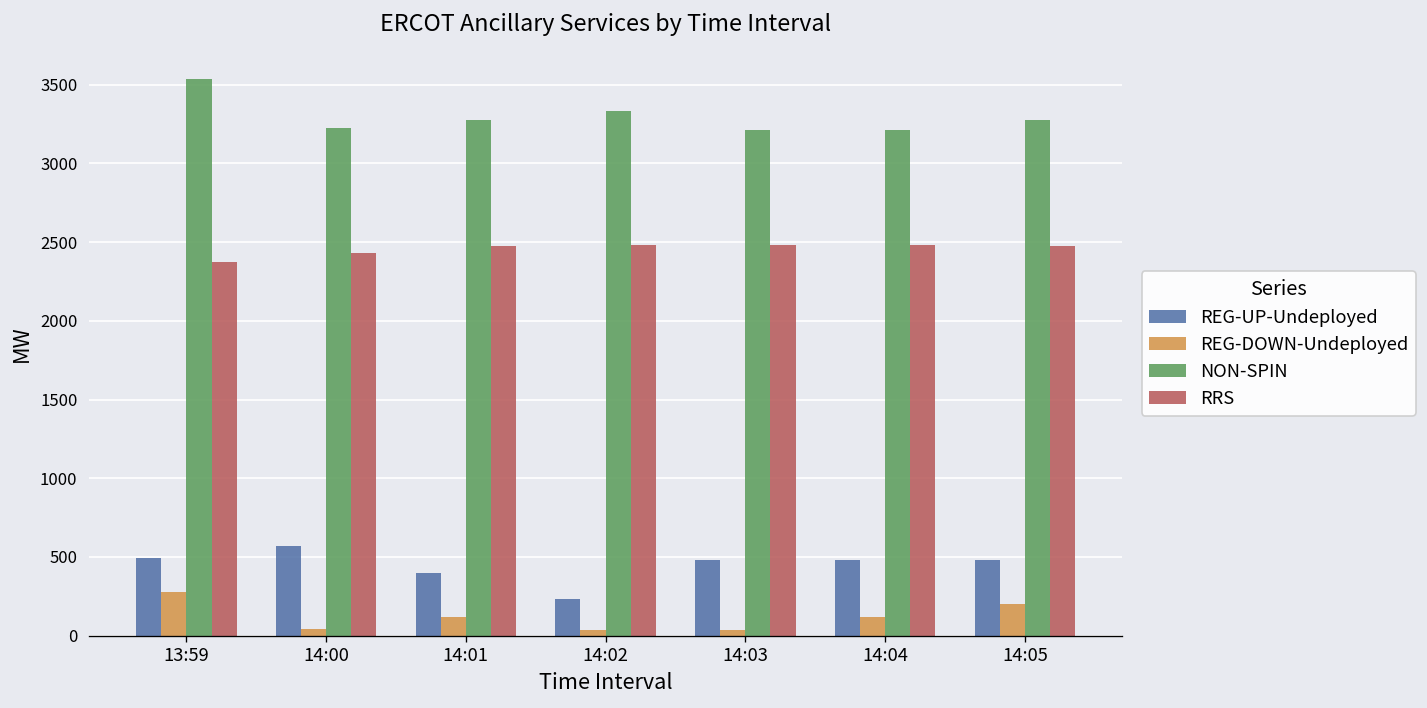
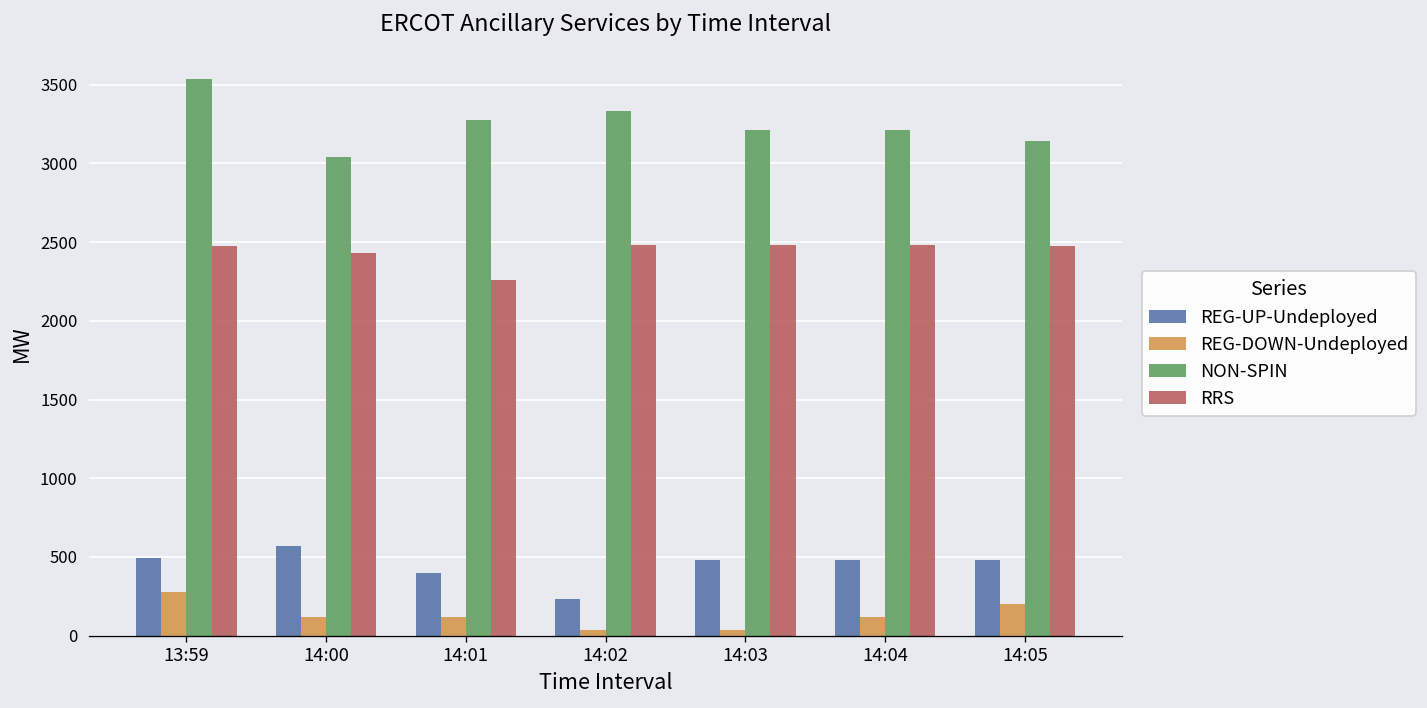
  {
    "REG-UP-Undeployed": {
      "13:59": 490,
      "14:00": 570,
      "14:01": 400,
      "14:02": 230,
      "14:03": 480,
      "14:04": 480,
      "14:05": 480
    },
    "REG-DOWN-Undeployed": {
      "13:59": 280,
-     "14:00": 50,
+     "14:00": 120,
      "14:01": 120,
      "14:02": 40,
      "14:03": 40,
      "14:04": 120,
      "14:05": 200
    },
    "NON-SPIN": {
      "13:59": 3540,
-     "14:00": 3230,
+     "14:00": 3040,
      "14:01": 3280,
      "14:02": 3330,
      "14:03": 3210,
      "14:04": 3210,
-     "14:05": 3270
+     "14:05": 3140
    },
    "RRS": {
-     "13:59": 2370,
+     "13:59": 2480,
      "14:00": 2430,
-     "14:01": 2470,
+     "14:01": 2260,
      "14:02": 2480,
      "14:03": 2480,
      "14:04": 2480,
      "14:05": 2480
    }
  }
